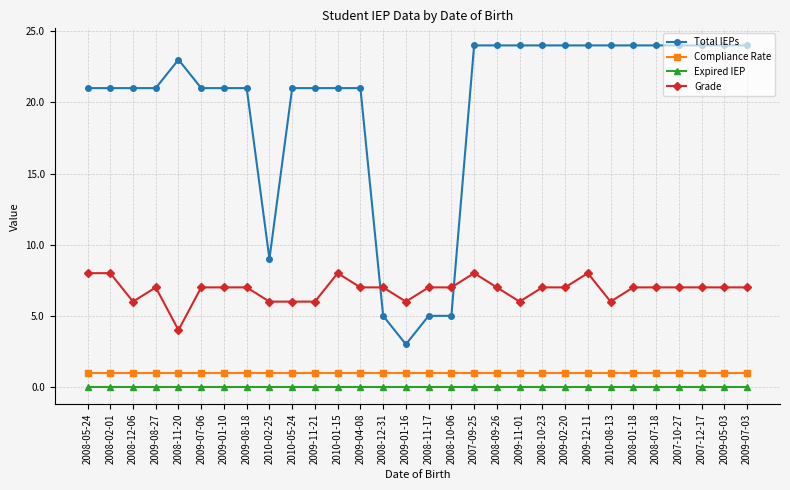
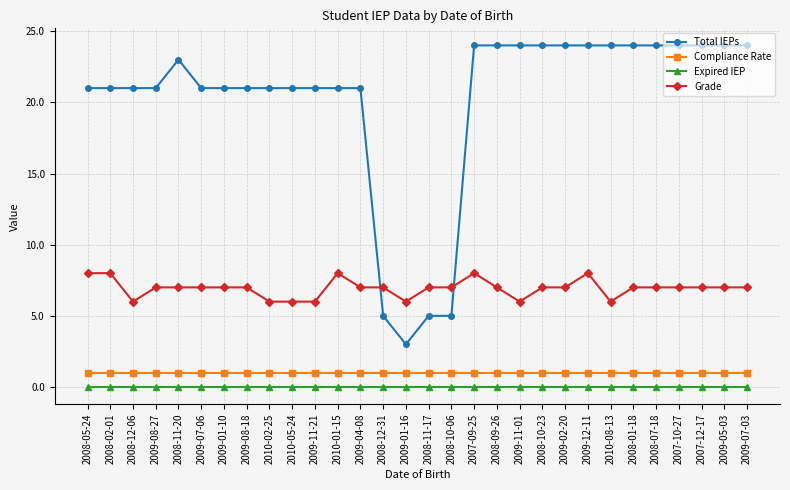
  {
    "Total IEPs": {
      "2008-05-24": 21,
      "2008-02-01": 21,
      "2008-12-06": 21,
      "2009-08-27": 21,
      "2008-11-20": 23,
      "2009-07-06": 21,
      "2009-01-10": 21,
      "2009-08-18": 21,
-     "2010-02-25": 9,
+     "2010-02-25": 21,
      "2010-05-24": 21,
      "2009-11-21": 21,
      "2010-01-15": 21,
      "2009-04-08": 21,
      "2008-12-31": 5,
      "2009-01-16": 3,
      "2008-11-17": 5,
      "2008-10-06": 5,
      "2007-09-25": 24,
      "2008-09-26": 24,
      "2009-11-01": 24,
      "2008-10-23": 24,
      "2009-02-20": 24,
      "2009-12-11": 24,
      "2010-08-13": 24,
      "2008-01-18": 24,
      "2008-07-18": 24
    },
    "Compliance Rate": {
      "2008-05-24": 1,
      "2008-02-01": 1,
      "2008-12-06": 1,
      "2009-08-27": 1,
      "2008-11-20": 1,
      "2009-07-06": 1,
      "2009-01-10": 1,
      "2009-08-18": 1,
      "2010-02-25": 1,
      "2010-05-24": 1,
      "2009-11-21": 1,
      "2010-01-15": 1,
      "2009-04-08": 1,
      "2008-12-31": 1,
      "2009-01-16": 1,
      "2008-11-17": 1,
      "2008-10-06": 1,
      "2007-09-25": 1,
      "2008-09-26": 1,
      "2009-11-01": 1,
      "2008-10-23": 1,
      "2009-02-20": 1,
      "2009-12-11": 1,
      "2010-08-13": 1,
      "2008-01-18": 1,
      "2008-07-18": 1,
      "2007-10-27": 1,
      "2007-12-17": 1,
      "2009-05-03": 1,
      "2009-07-03": 1
    },
    "Expired IEP": {
      "2008-05-24": 0,
      "2008-02-01": 0,
      "2008-12-06": 0,
      "2009-08-27": 0,
      "2008-11-20": 0,
      "2009-07-06": 0,
      "2009-01-10": 0,
      "2009-08-18": 0,
      "2010-02-25": 0,
      "2010-05-24": 0,
      "2009-11-21": 0,
      "2010-01-15": 0,
      "2009-04-08": 0,
      "2008-12-31": 0,
      "2009-01-16": 0,
      "2008-11-17": 0,
      "2008-10-06": 0,
      "2007-09-25": 0,
      "2008-09-26": 0,
      "2009-11-01": 0,
      "2008-10-23": 0,
      "2009-02-20": 0,
      "2009-12-11": 0,
      "2010-08-13": 0,
      "2008-01-18": 0,
      "2008-07-18": 0,
      "2007-10-27": 0,
      "2007-12-17": 0,
      "2009-05-03": 0,
      "2009-07-03": 0
    },
    "Grade": {
      "2008-05-24": 8,
      "2008-02-01": 8,
      "2008-12-06": 6,
      "2009-08-27": 7,
-     "2008-11-20": 4,
+     "2008-11-20": 7,
      "2009-07-06": 7,
      "2009-01-10": 7,
      "2009-08-18": 7,
      "2010-02-25": 6,
      "2010-05-24": 6,
      "2009-11-21": 6,
      "2010-01-15": 8,
      "2009-04-08": 7,
      "2008-12-31": 7,
      "2009-01-16": 6,
      "2008-11-17": 7,
      "2008-10-06": 7,
      "2007-09-25": 8,
      "2008-09-26": 7,
      "2009-11-01": 6,
      "2008-10-23": 7,
      "2009-02-20": 7,
      "2009-12-11": 8,
      "2010-08-13": 6,
      "2008-01-18": 7,
      "2008-07-18": 7,
      "2007-10-27": 7,
      "2007-12-17": 7,
      "2009-05-03": 7,
      "2009-07-03": 7
    }
  }
